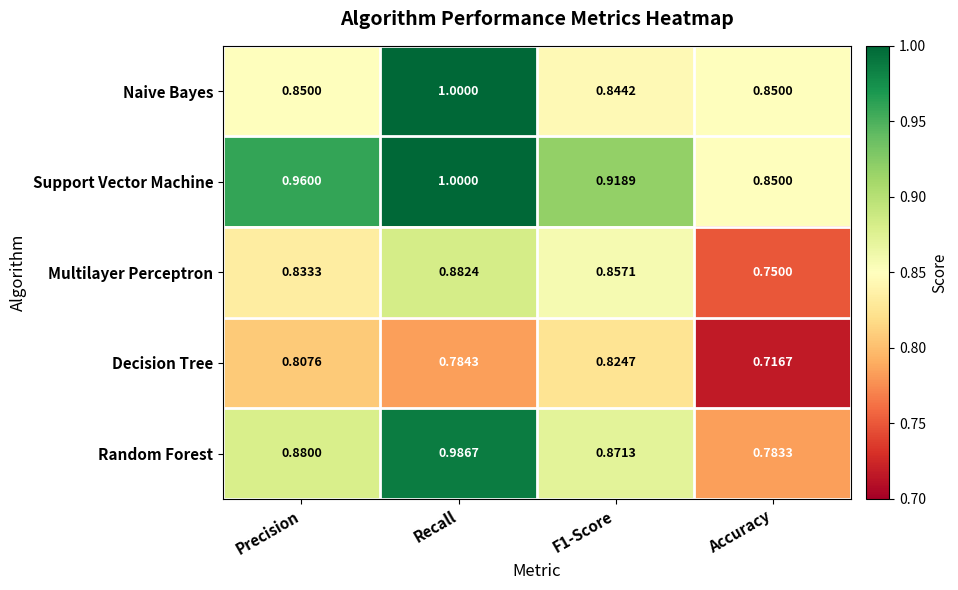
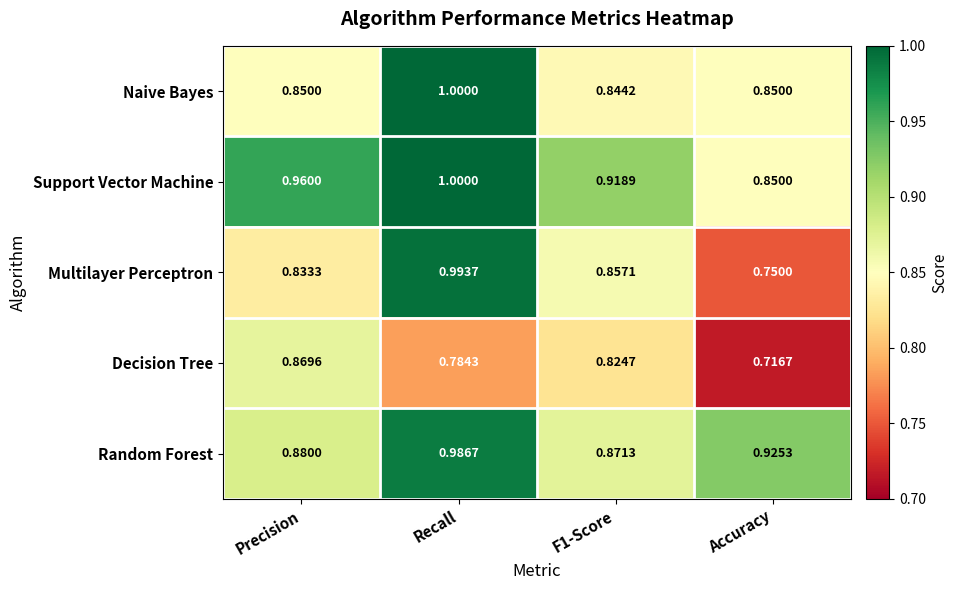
  {
    "Naive Bayes": {
      "Precision": 0.8500,
      "Recall": 1.0000,
      "F1-Score": 0.8442,
      "Accuracy": 0.8500
    },
    "Support Vector Machine": {
      "Precision": 0.9600,
      "Recall": 1.0000,
      "F1-Score": 0.9189,
      "Accuracy": 0.8500
    },
    "Multilayer Perceptron": {
      "Precision": 0.8333,
-     "Recall": 0.8824,
+     "Recall": 0.9937,
      "F1-Score": 0.8571,
      "Accuracy": 0.7500
    },
    "Decision Tree": {
-     "Precision": 0.8076,
+     "Precision": 0.8696,
      "Recall": 0.7843,
      "F1-Score": 0.8247,
      "Accuracy": 0.7167
    },
    "Random Forest": {
      "Precision": 0.8800,
      "Recall": 0.9867,
      "F1-Score": 0.8713,
-     "Accuracy": 0.7833
+     "Accuracy": 0.9253
    }
  }
